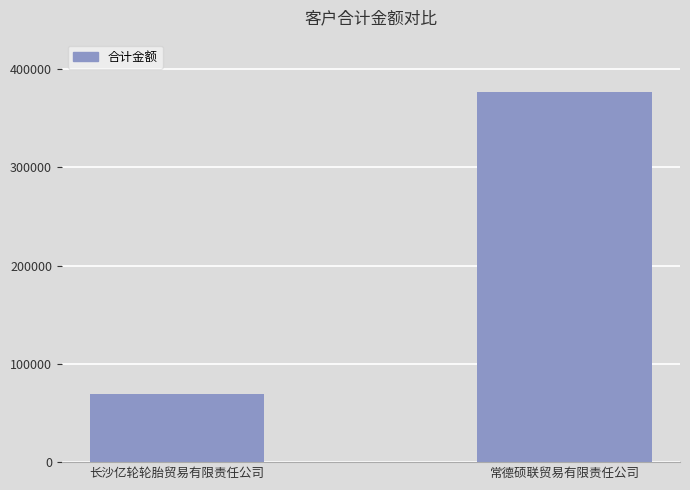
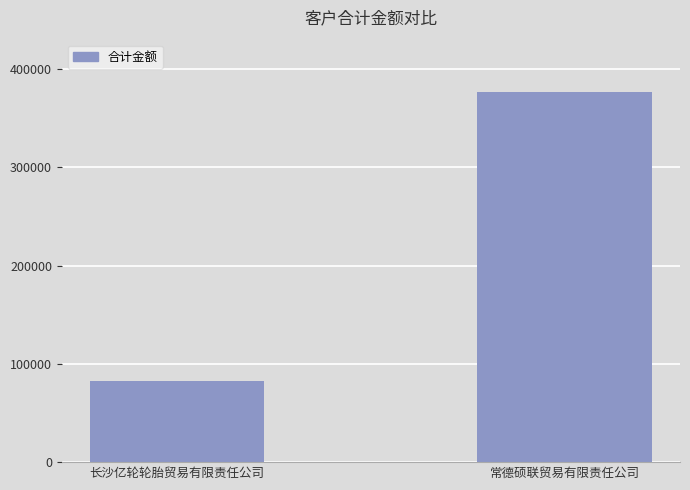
  {
-   "长沙亿轮轮胎贸易有限责任公司": 70000,
+   "长沙亿轮轮胎贸易有限责任公司": 80000,
    "常德硕联贸易有限责任公司": 380000
  }
